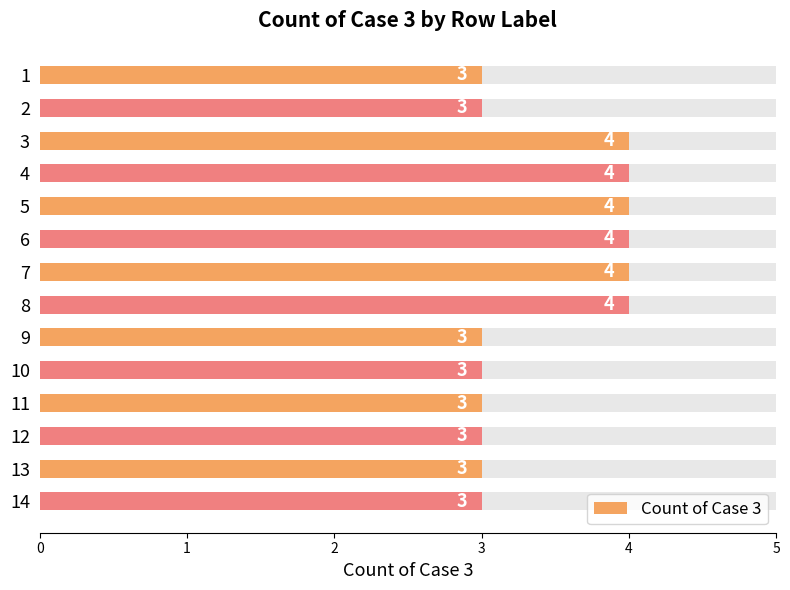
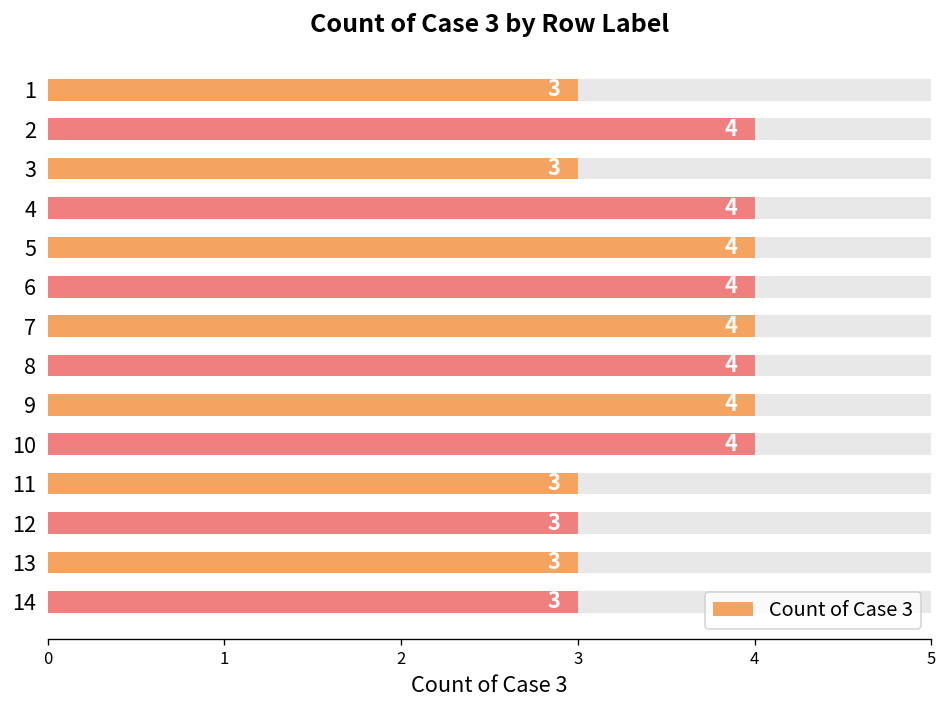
  {
    "Count of Case 3": {
-     "2": 3,
-     "3": 4,
-     "9": 3,
-     "10": 3
+     "2": 4,
+     "3": 3,
+     "9": 4,
+     "10": 4
    }
  }
